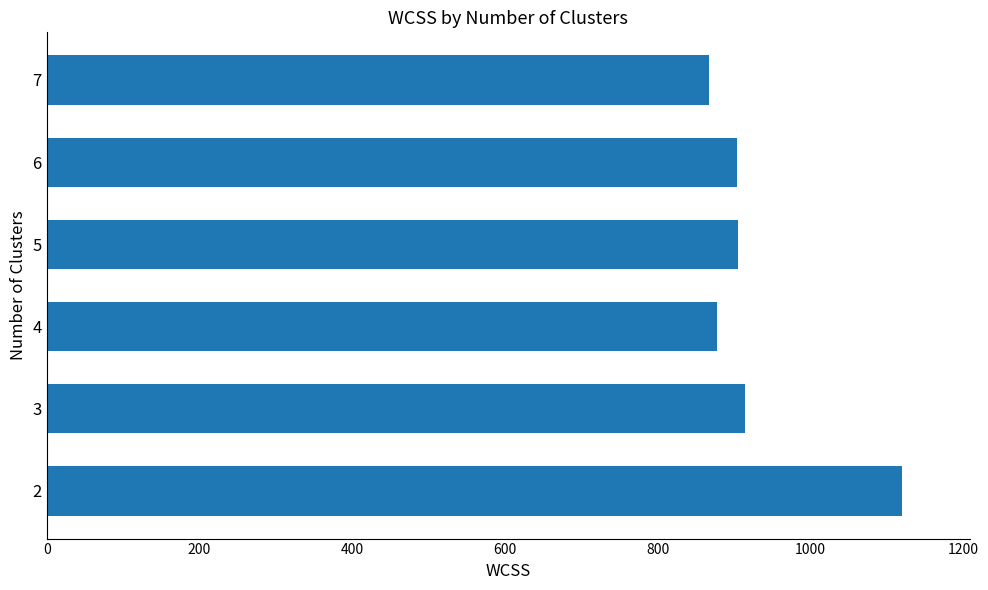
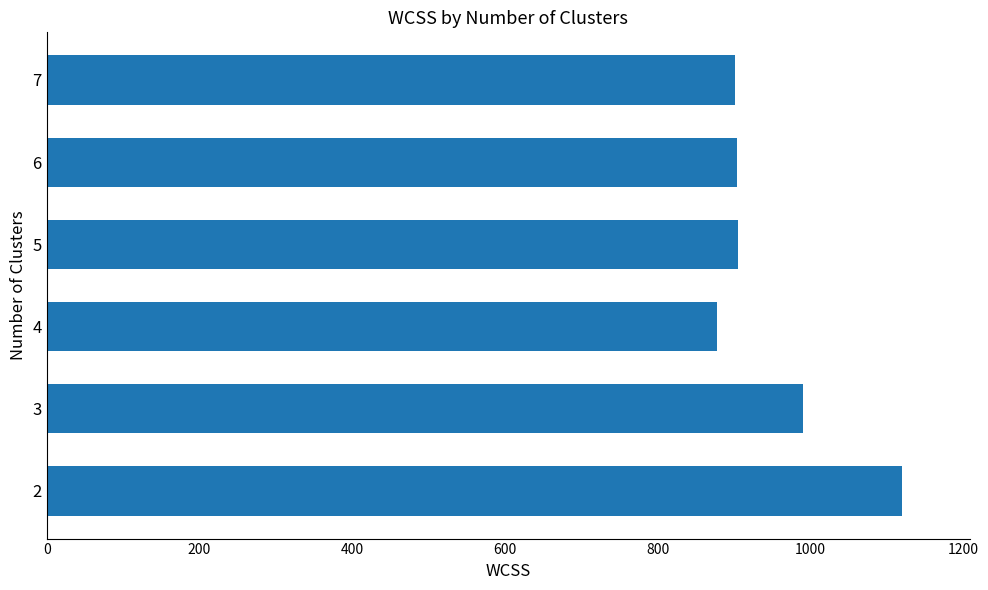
  {
-   "7": 870,
+   "7": 900,
    "6": 900,
    "5": 910,
    "4": 880,
-   "3": 910,
+   "3": 990,
    "2": 1120
  }
